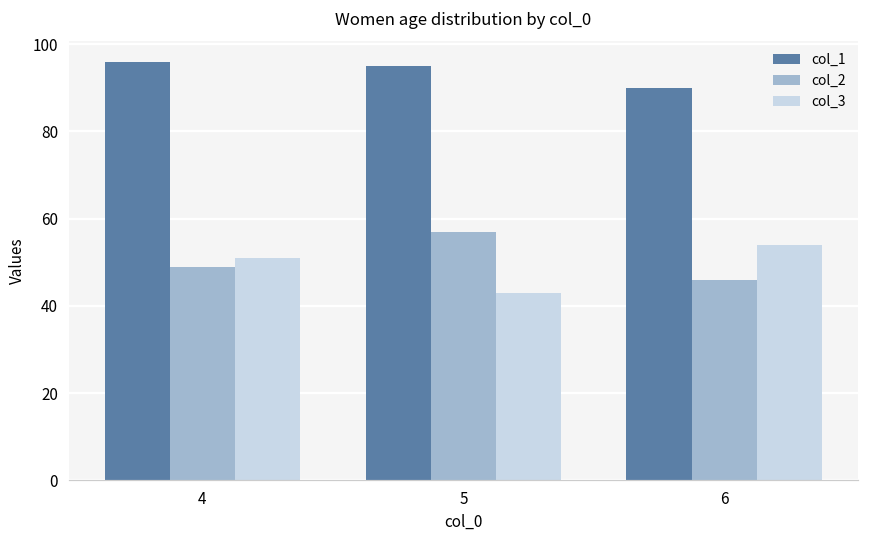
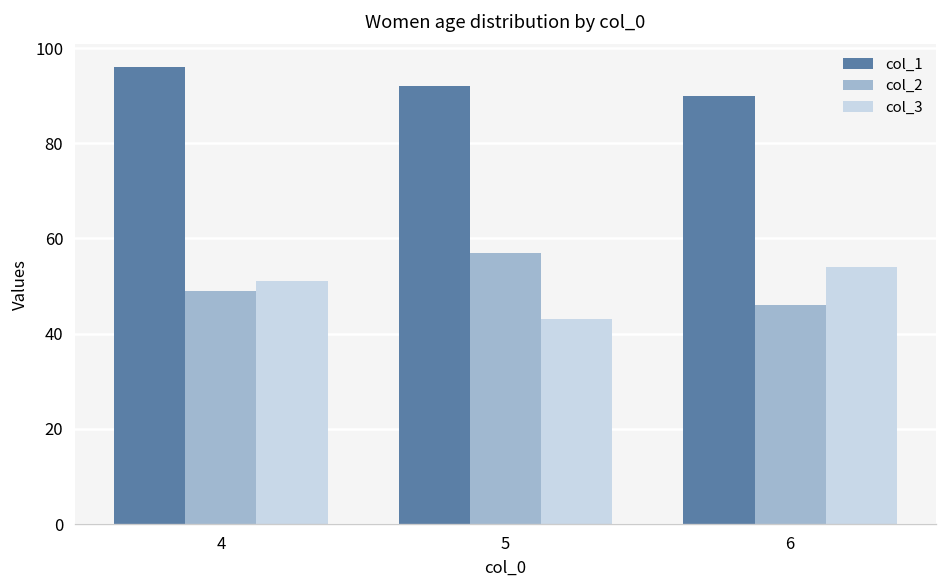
  {
    "col_1": {
      "4": 96,
-     "5": 95,
+     "5": 92,
      "6": 90
    }
  }
